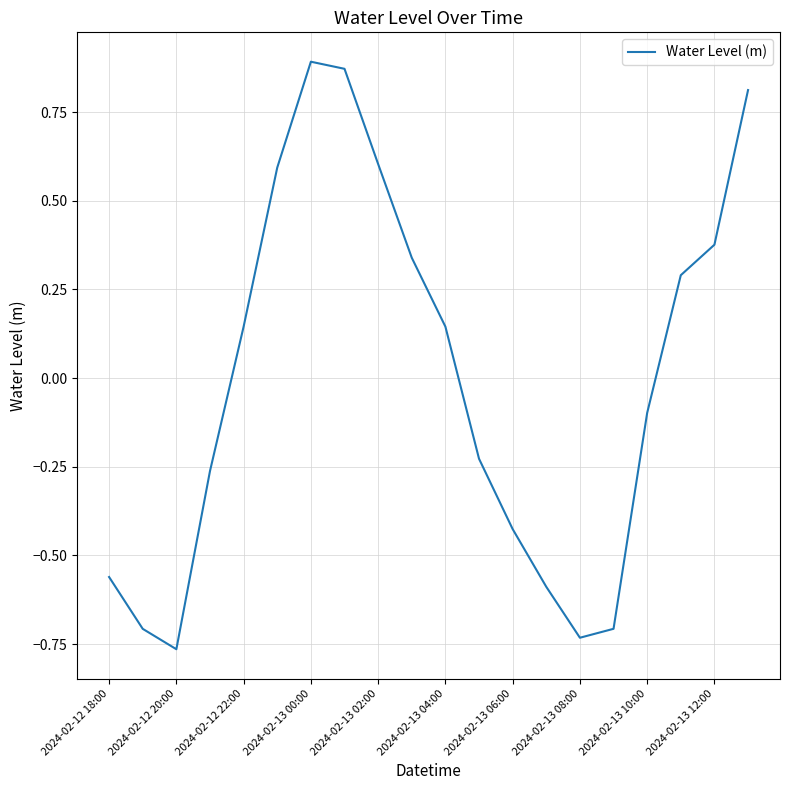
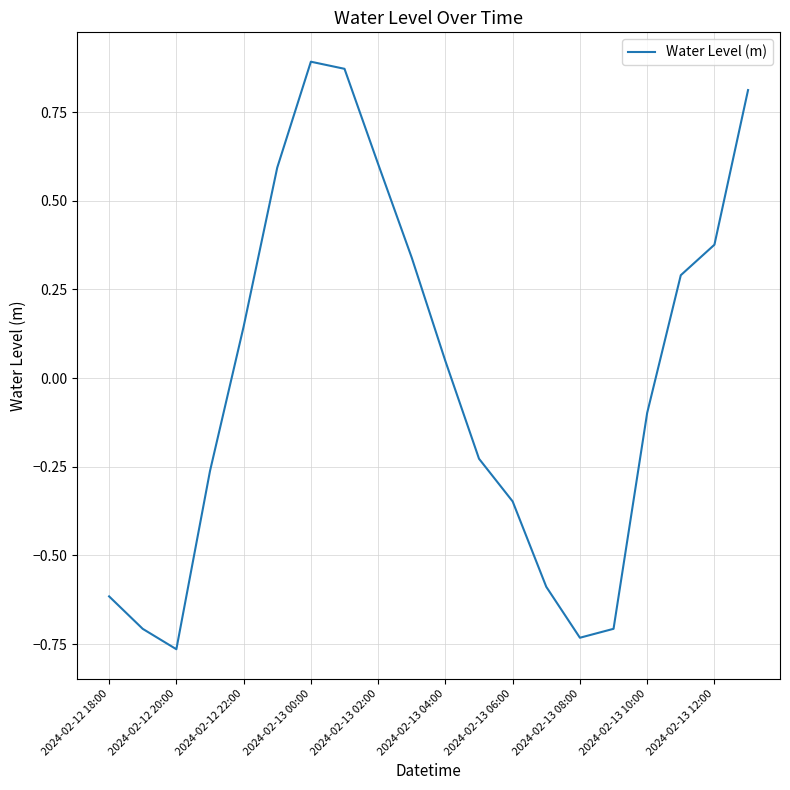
  {
-   "2024-02-12 18:00": -0.56,
+   "2024-02-12 18:00": -0.62,
    "2024-02-12 20:00": -0.76,
    "2024-02-12 22:00": 0.14,
    "2024-02-13 00:00": 0.89,
    "2024-02-13 02:00": 0.60,
-   "2024-02-13 04:00": 0.15,
-   "2024-02-13 06:00": -0.43,
+   "2024-02-13 04:00": 0.05,
+   "2024-02-13 06:00": -0.35,
    "2024-02-13 08:00": -0.73,
    "2024-02-13 10:00": -0.10,
    "2024-02-13 12:00": 0.38
  }
